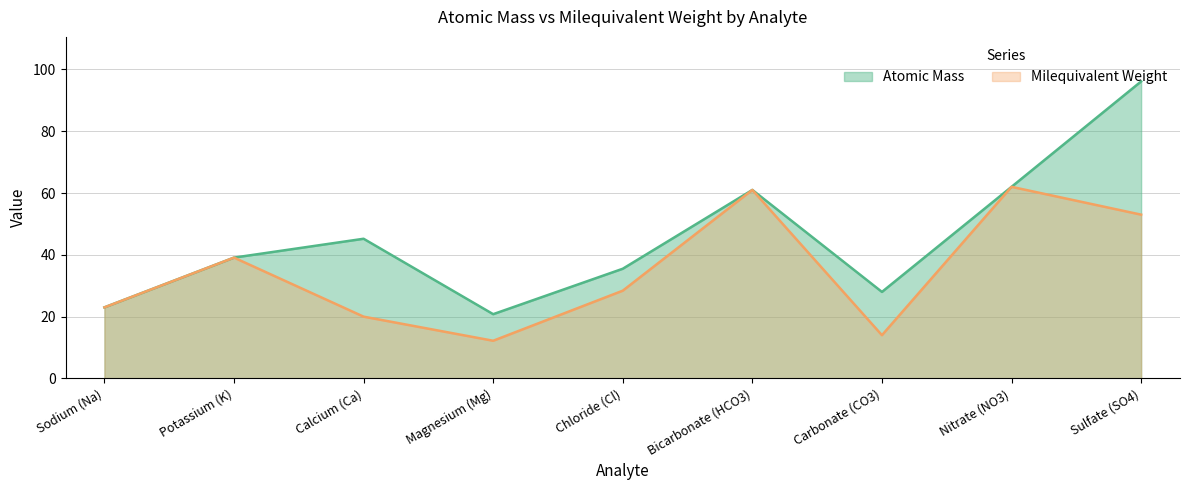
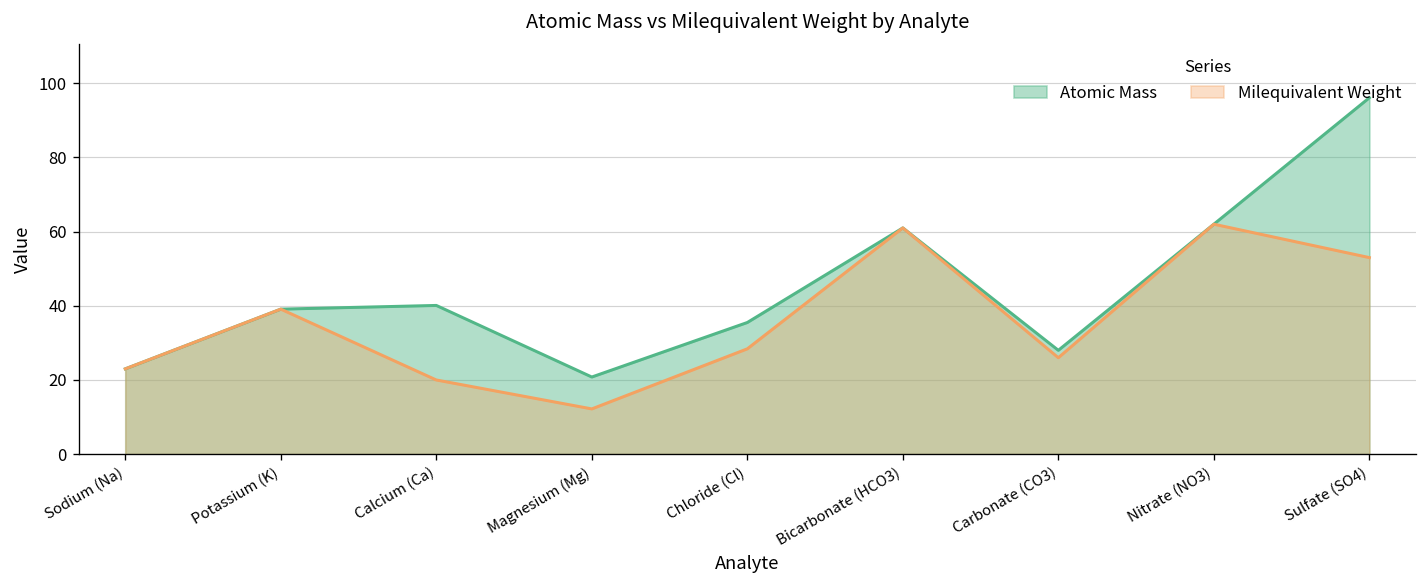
  {
    "Atomic Mass": {
-     "Calcium (Ca)": 45,
+     "Calcium (Ca)": 40,
      "Magnesium (Mg)": 21,
      "Chloride (Cl)": 36,
      "Carbonate (CO3)": 28,
      "Sulfate (SO4)": 96
    },
    "Milequivalent Weight": {
      "Calcium (Ca)": 20,
      "Magnesium (Mg)": 12,
      "Chloride (Cl)": 28,
-     "Carbonate (CO3)": 14,
+     "Carbonate (CO3)": 26,
      "Sulfate (SO4)": 53
    }
  }
